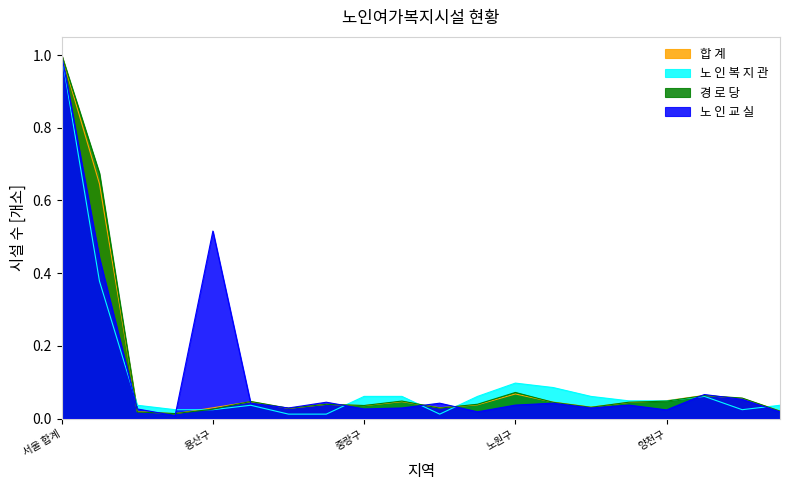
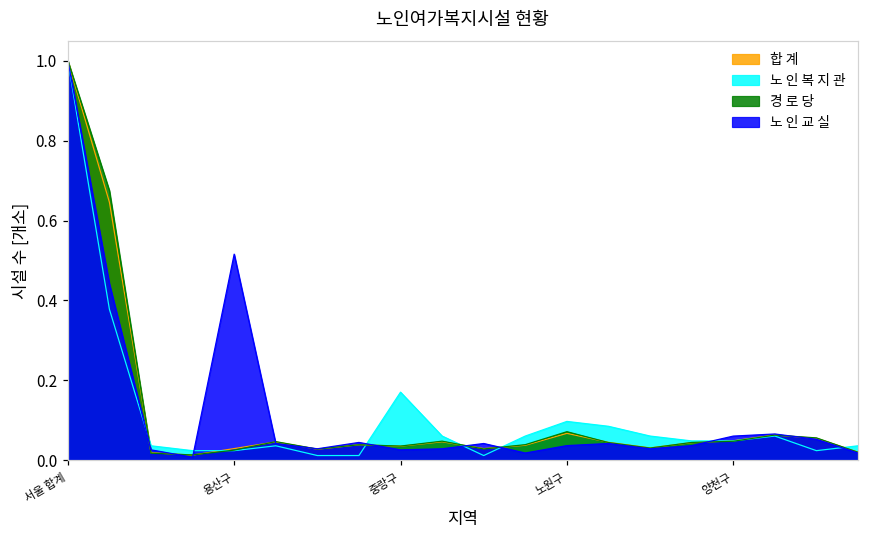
  {
    "노 인 복 지 관": {
-     "중랑구": 0.06,
+     "중랑구": 0.17,
      "노원구": 0.10
    },
    "노 인 교 실": {
      "용산구": 0.52,
      "중랑구": 0.03,
      "노원구": 0.04,
-     "양천구": 0.02
+     "양천구": 0.06
    }
  }
